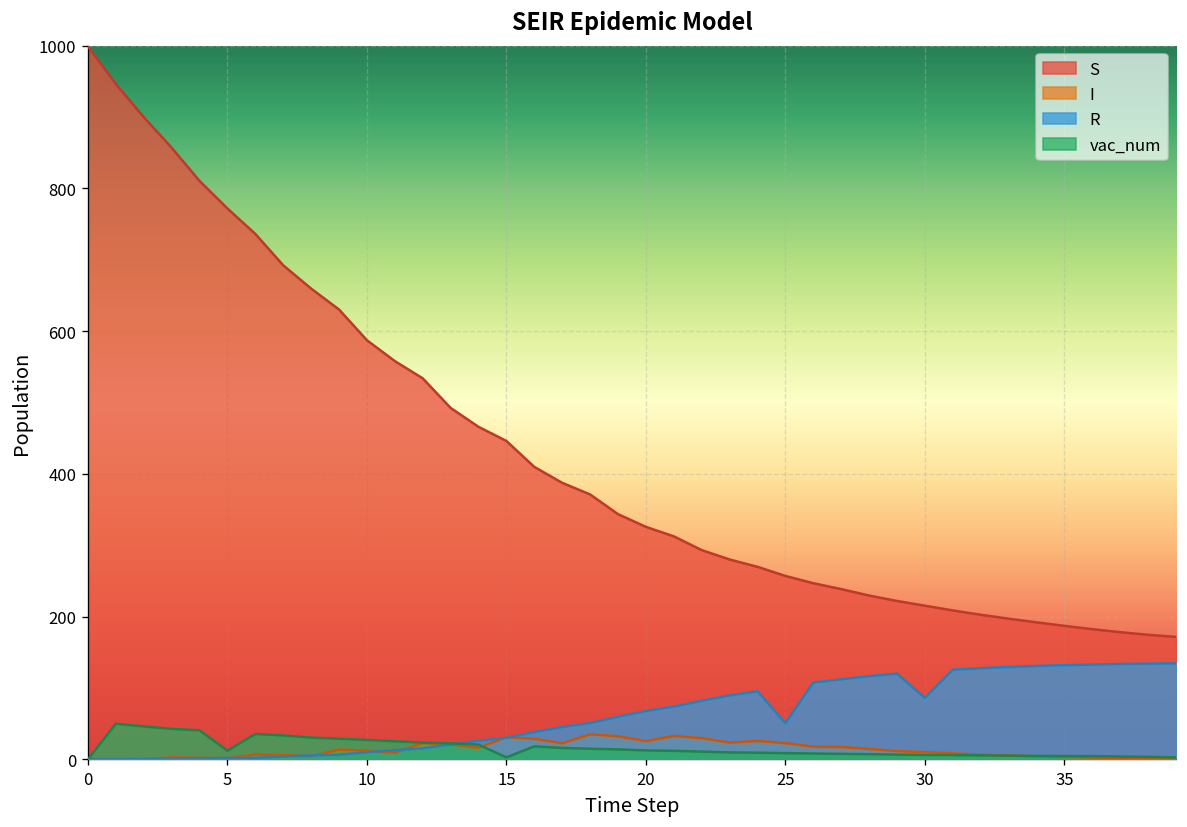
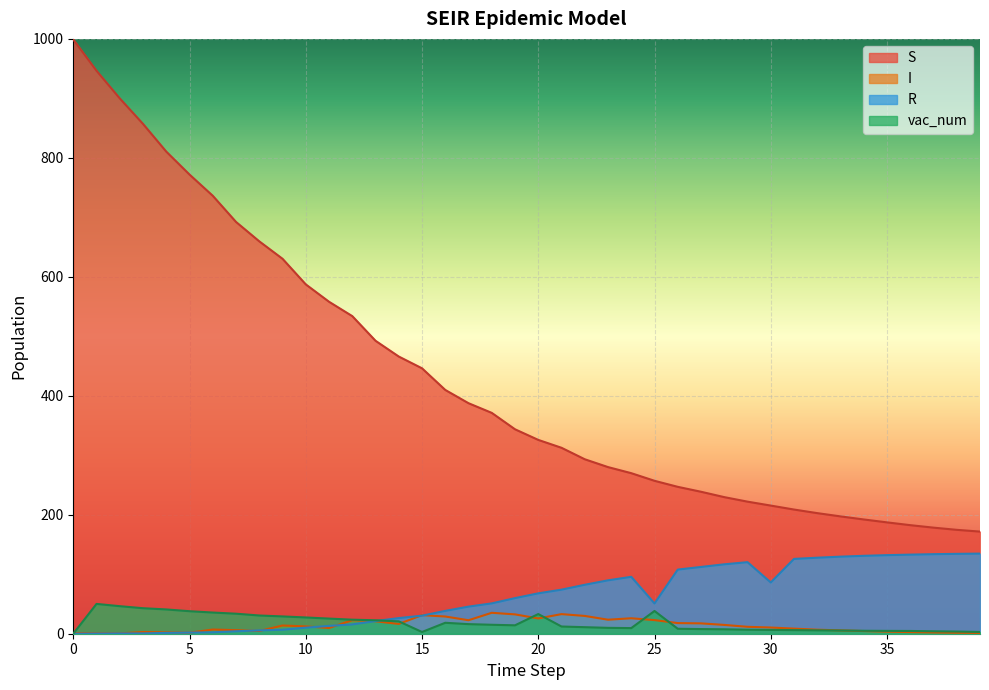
  {
    "R": {
      "20": 70,
      "25": 50,
      "30": 90,
      "35": 130
    },
    "vac_num": {
-     "5": 10,
+     "5": 40,
      "10": 30,
      "15": 0,
-     "20": 10,
-     "25": 10
+     "20": 30,
+     "25": 40
    }
  }
